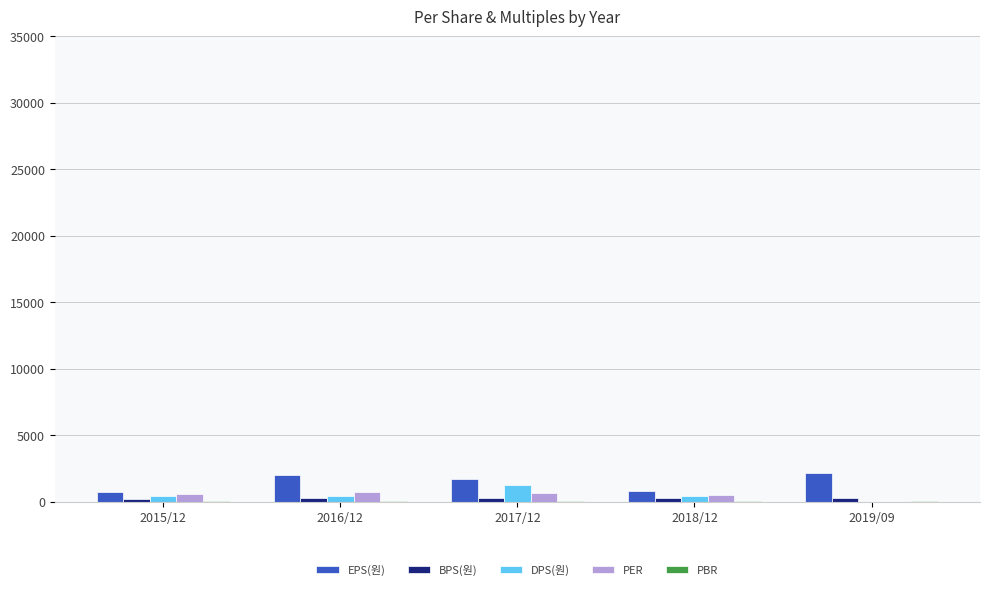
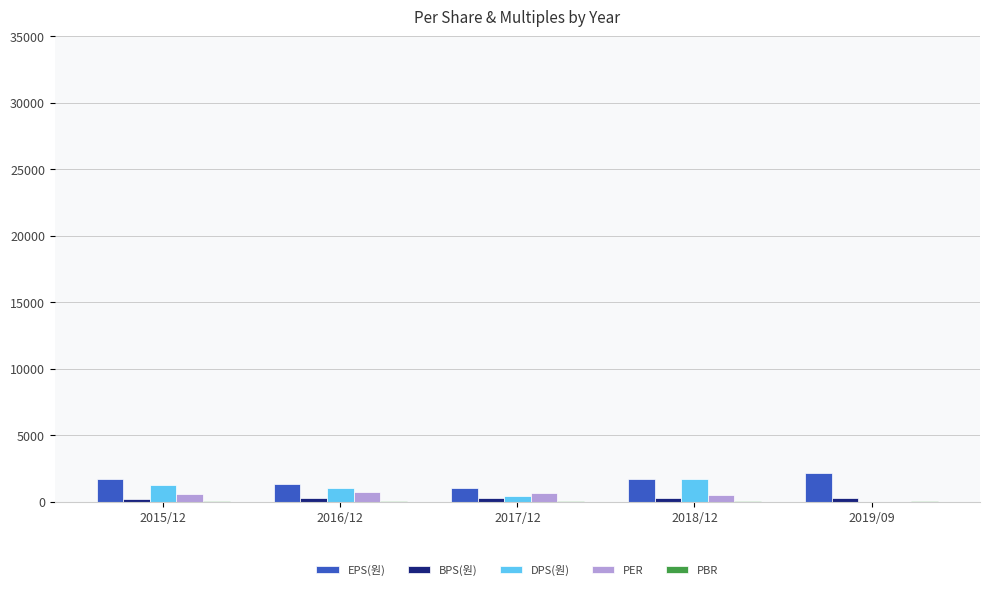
  {
    "EPS(원)": {
-     "2015/12": 800,
-     "2016/12": 2000,
-     "2017/12": 1700,
-     "2018/12": 800,
+     "2015/12": 1700,
+     "2016/12": 1400,
+     "2017/12": 1100,
+     "2018/12": 1700,
      "2019/09": 2200
    },
    "BPS(원)": {
      "2015/12": 200,
      "2016/12": 300,
      "2017/12": 300,
      "2018/12": 300,
      "2019/09": 300
    },
    "DPS(원)": {
-     "2015/12": 500,
-     "2016/12": 400,
-     "2017/12": 1300,
-     "2018/12": 500,
+     "2015/12": 1300,
+     "2016/12": 1000,
+     "2017/12": 400,
+     "2018/12": 1700,
      "2019/09": 0
    },
    "PER": {
      "2015/12": 600,
      "2016/12": 700,
      "2017/12": 600,
      "2018/12": 500,
      "2019/09": 0
    }
  }
